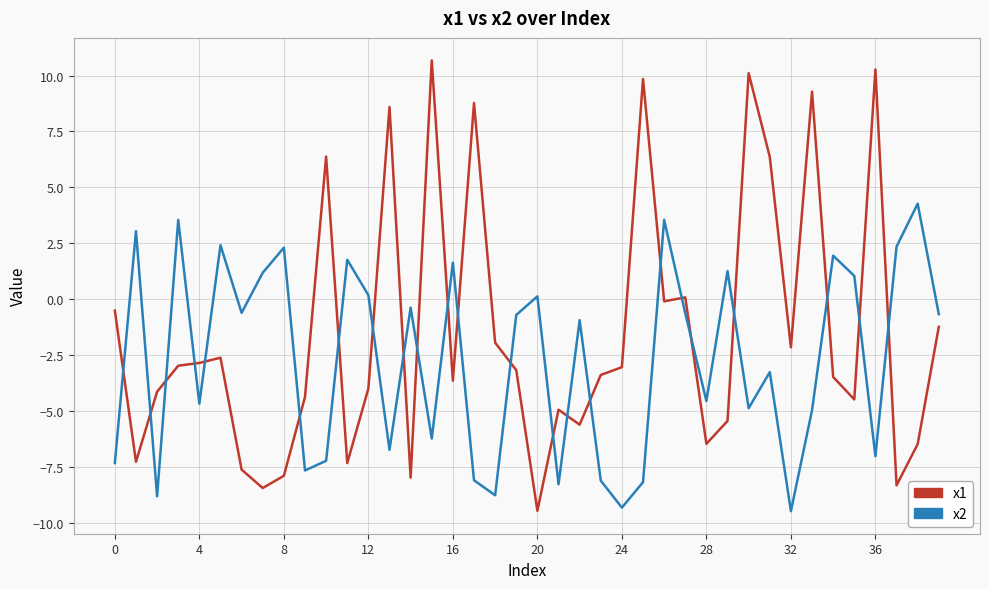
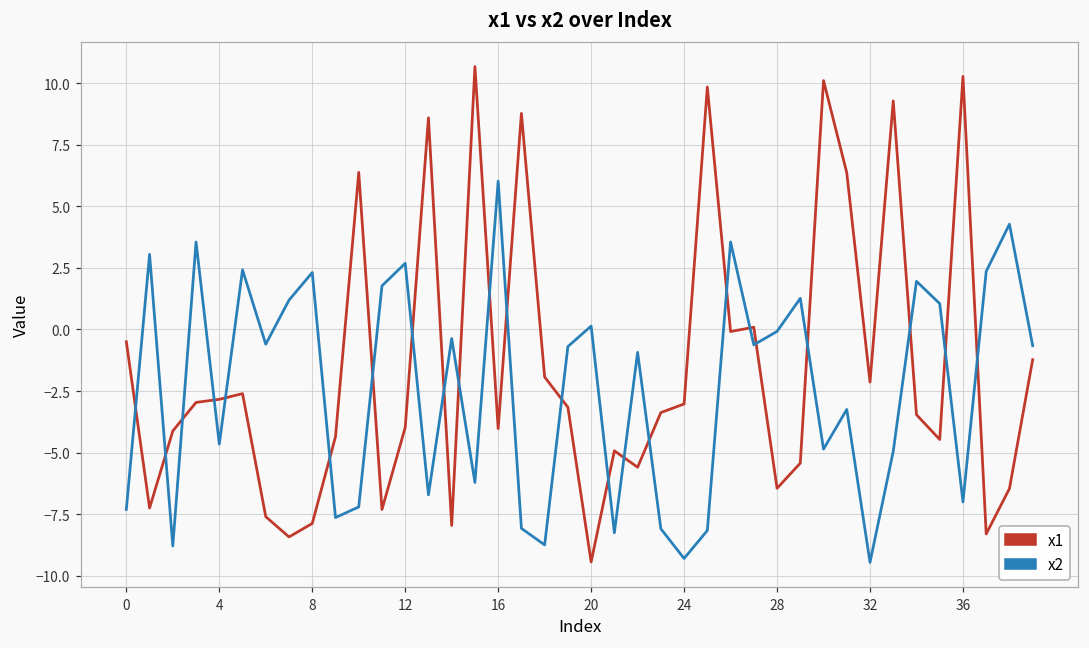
  {
    "x1": {
      "0": -0.5,
      "4": -2.8,
      "8": -7.9,
      "12": -4.0,
-     "16": -3.6,
+     "16": -4.0,
      "20": -9.4,
      "24": -3.0,
      "28": -6.5,
      "32": -2.1,
      "36": 10.3
    },
    "x2": {
      "0": -7.3,
      "4": -4.7,
      "8": 2.3,
-     "12": 0.2,
-     "16": 1.6,
+     "12": 2.7,
+     "16": 6.0,
      "20": 0.1,
      "24": -9.3,
-     "28": -4.5,
+     "28": -0.1,
      "32": -9.5,
      "36": -7.0
    }
  }
